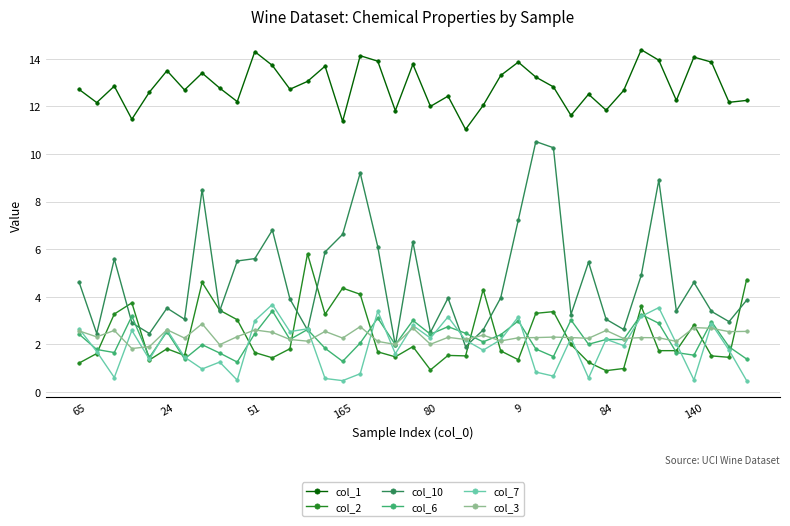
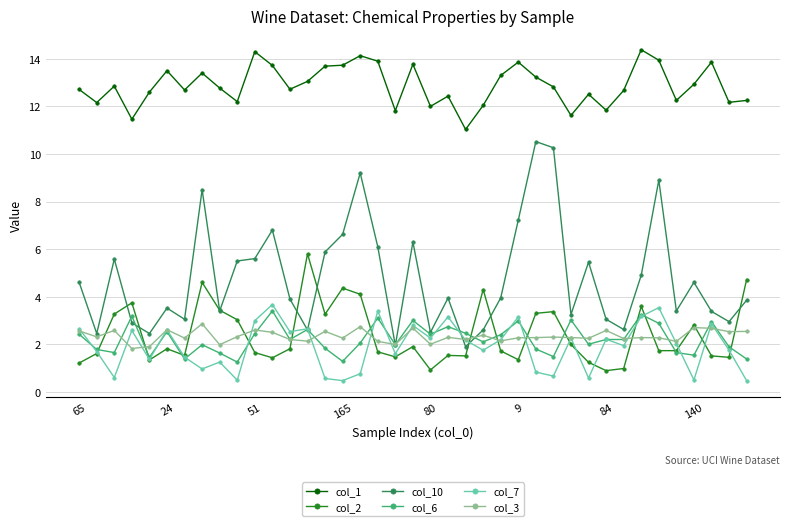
  {
    "col_1": {
      "65": 12.7,
      "51": 14.3,
-     "165": 11.4,
+     "165": 13.7,
      "80": 12.0,
      "84": 11.8,
-     "140": 14.1
+     "140": 12.9
    }
  }
